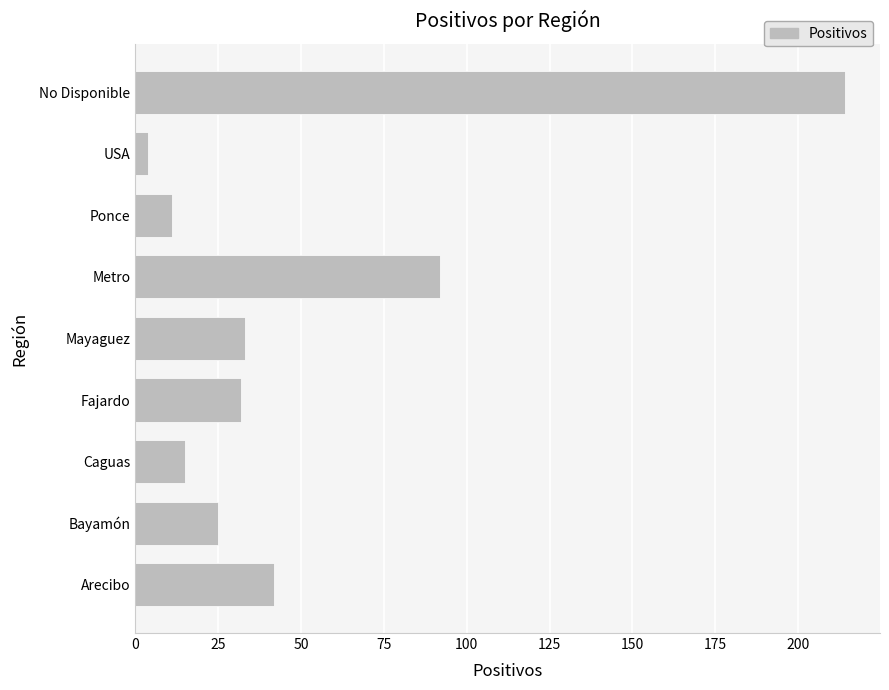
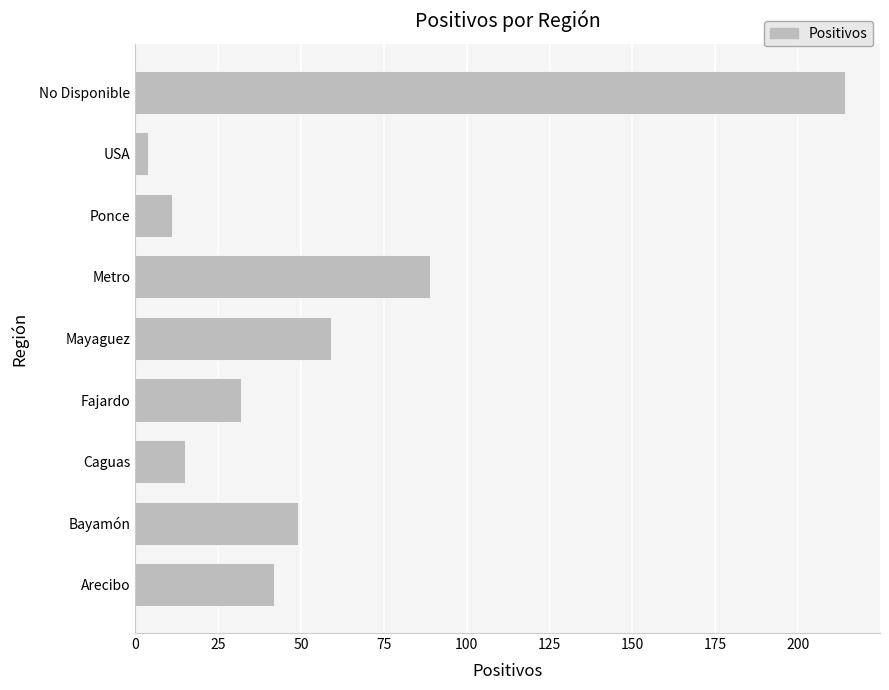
  {
    "No Disponible": 214,
    "USA": 4,
    "Ponce": 11,
-   "Metro": 92,
-   "Mayaguez": 33,
+   "Metro": 89,
+   "Mayaguez": 59,
    "Fajardo": 32,
    "Caguas": 15,
-   "Bayamón": 25,
+   "Bayamón": 49,
    "Arecibo": 42
  }
